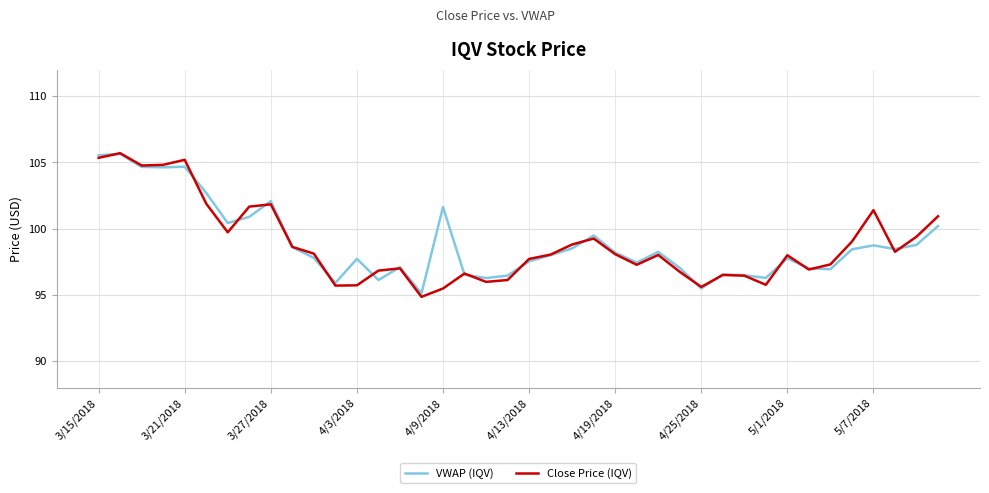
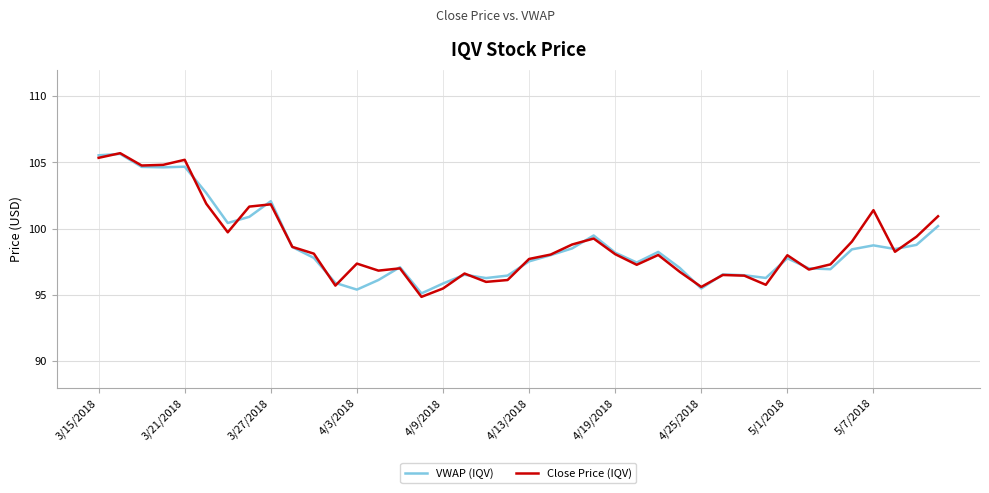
  {
    "VWAP (IQV)": {
      "3/15/2018": 105.5,
      "3/21/2018": 104.7,
      "3/27/2018": 102.1,
-     "4/3/2018": 97.7,
-     "4/9/2018": 101.6,
+     "4/3/2018": 95.4,
+     "4/9/2018": 95.9,
      "5/1/2018": 97.8,
      "5/7/2018": 98.7
    },
    "Close Price (IQV)": {
      "3/15/2018": 105.3,
      "3/21/2018": 105.2,
      "3/27/2018": 101.8,
-     "4/3/2018": 95.7,
+     "4/3/2018": 97.4,
      "4/9/2018": 95.5,
      "5/1/2018": 98.0,
      "5/7/2018": 101.4
    }
  }
